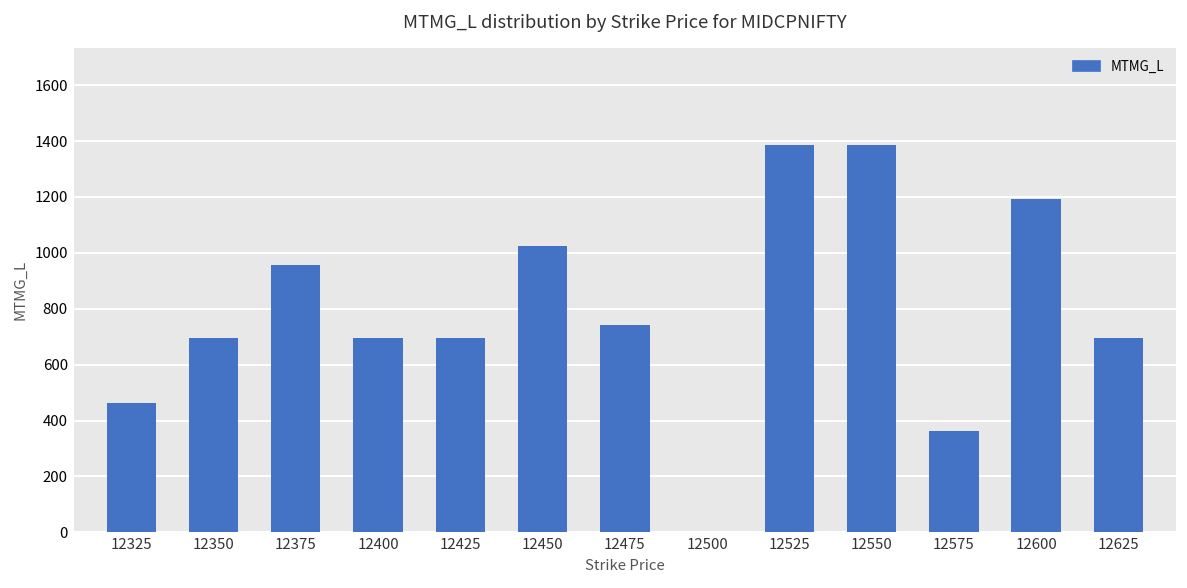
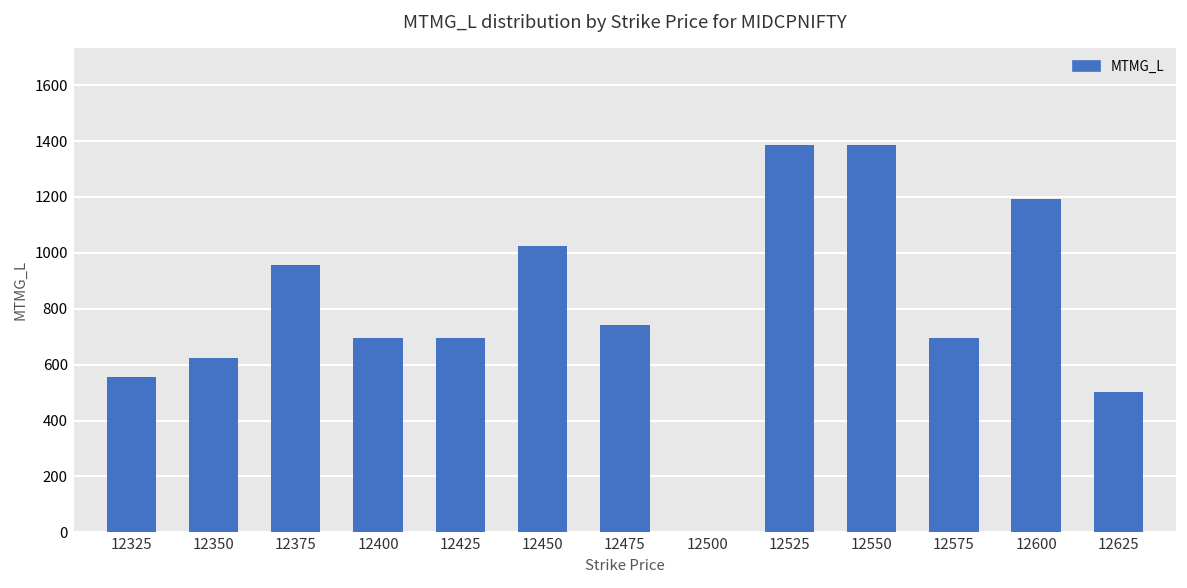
  {
-   "12325": 460,
-   "12350": 690,
+   "12325": 560,
+   "12350": 620,
    "12375": 960,
    "12400": 690,
    "12425": 690,
    "12450": 1030,
    "12475": 740,
    "12500": 0,
    "12525": 1390,
    "12550": 1390,
-   "12575": 360,
+   "12575": 690,
    "12600": 1190,
-   "12625": 690
+   "12625": 500
  }
